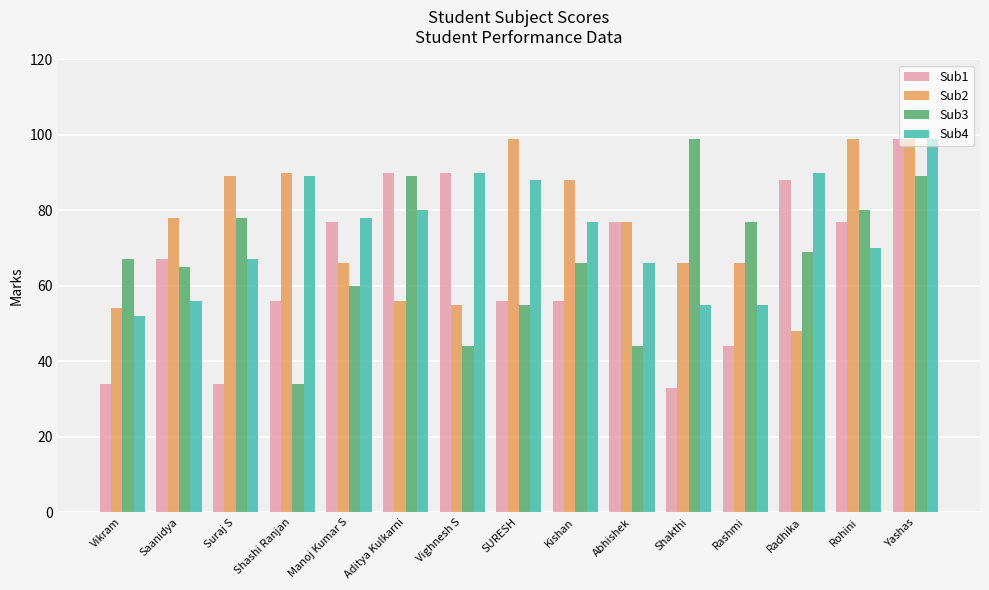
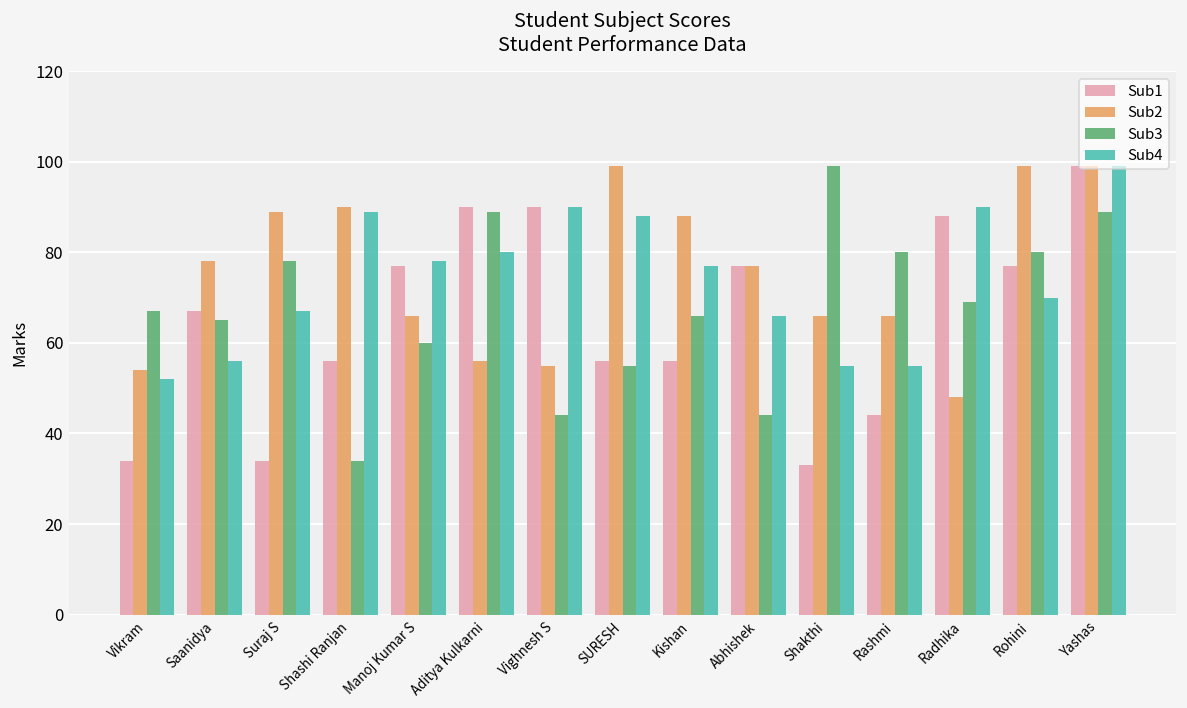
  {
    "Sub1": {
      "Vikram": 34,
      "Saanidya": 67,
      "Suraj S": 34,
      "Shashi Ranjan": 56,
      "Manoj Kumar S": 77,
      "Aditya Kulkarni": 90,
      "Vighnesh S": 90,
      "SURESH": 56,
      "Kishan": 56,
      "Abhishek": 77,
      "Shakthi": 33,
      "Rashmi": 44,
      "Radhika": 88,
      "Rohini": 77,
      "Yashas": 99
    },
    "Sub2": {
      "Vikram": 54,
      "Saanidya": 78,
      "Suraj S": 89,
      "Shashi Ranjan": 90,
      "Manoj Kumar S": 66,
      "Aditya Kulkarni": 56,
      "Vighnesh S": 55,
      "SURESH": 99,
      "Kishan": 88,
      "Abhishek": 77,
      "Shakthi": 66,
      "Rashmi": 66,
      "Radhika": 48,
      "Rohini": 99
    },
    "Sub3": {
      "Vikram": 67,
      "Saanidya": 65,
      "Suraj S": 78,
      "Shashi Ranjan": 34,
      "Manoj Kumar S": 60,
      "Aditya Kulkarni": 89,
      "Vighnesh S": 44,
      "SURESH": 55,
      "Kishan": 66,
      "Abhishek": 44,
      "Shakthi": 99,
-     "Rashmi": 77,
+     "Rashmi": 80,
      "Radhika": 69,
      "Rohini": 80,
      "Yashas": 89
    },
    "Sub4": {
      "Vikram": 52,
      "Saanidya": 56,
      "Suraj S": 67,
      "Shashi Ranjan": 89,
      "Manoj Kumar S": 78,
      "Aditya Kulkarni": 80,
      "Vighnesh S": 90,
      "SURESH": 88,
      "Kishan": 77,
      "Abhishek": 66,
      "Shakthi": 55,
      "Rashmi": 55,
      "Radhika": 90,
      "Rohini": 70
    }
  }
